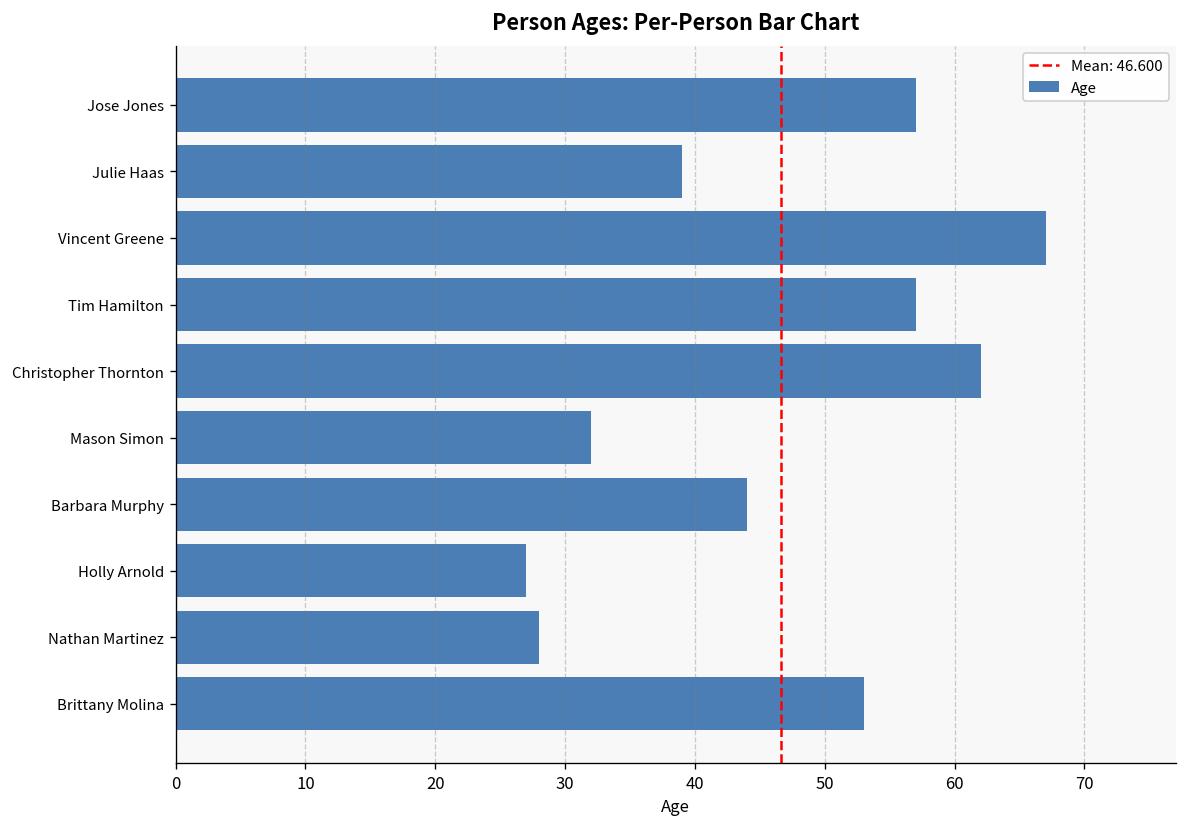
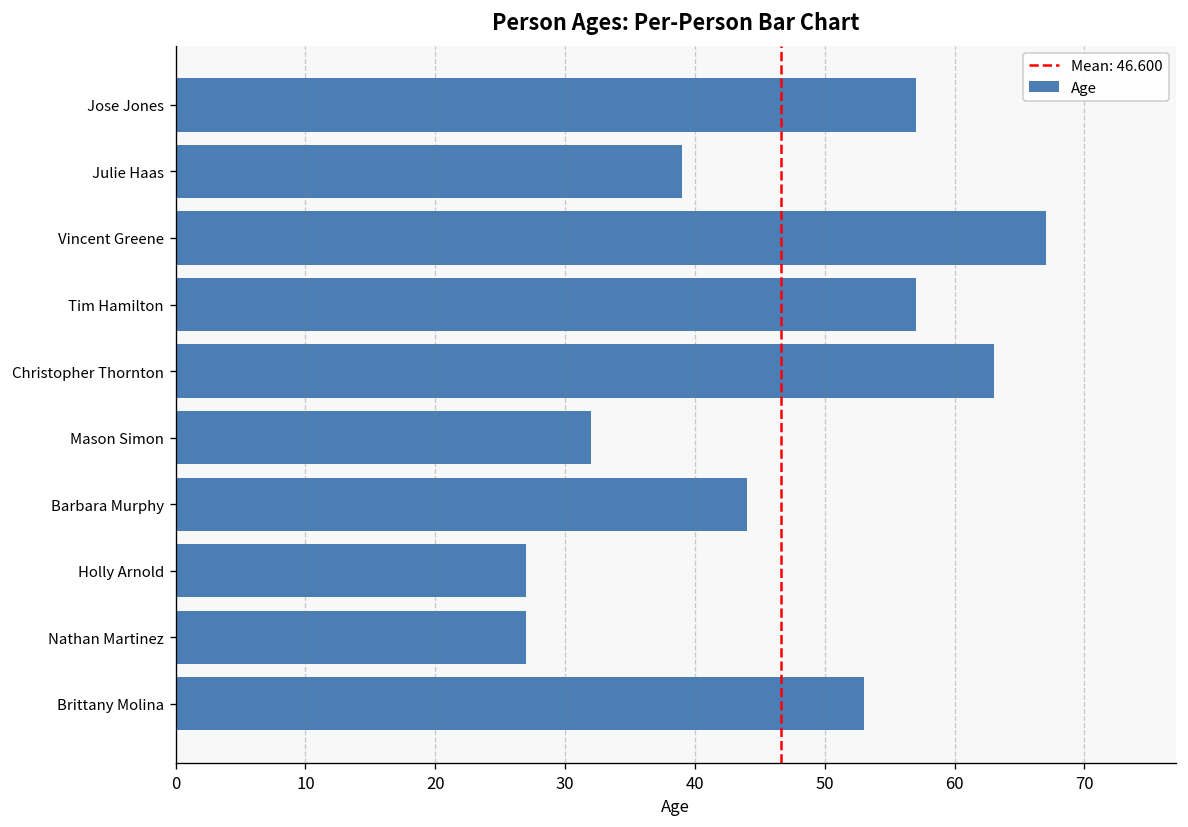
  {
    "Jose Jones": 57,
    "Julie Haas": 39,
    "Vincent Greene": 67,
    "Tim Hamilton": 57,
-   "Christopher Thornton": 62,
+   "Christopher Thornton": 63,
    "Mason Simon": 32,
    "Barbara Murphy": 44,
    "Holly Arnold": 27,
-   "Nathan Martinez": 28,
+   "Nathan Martinez": 27,
    "Brittany Molina": 53
  }
